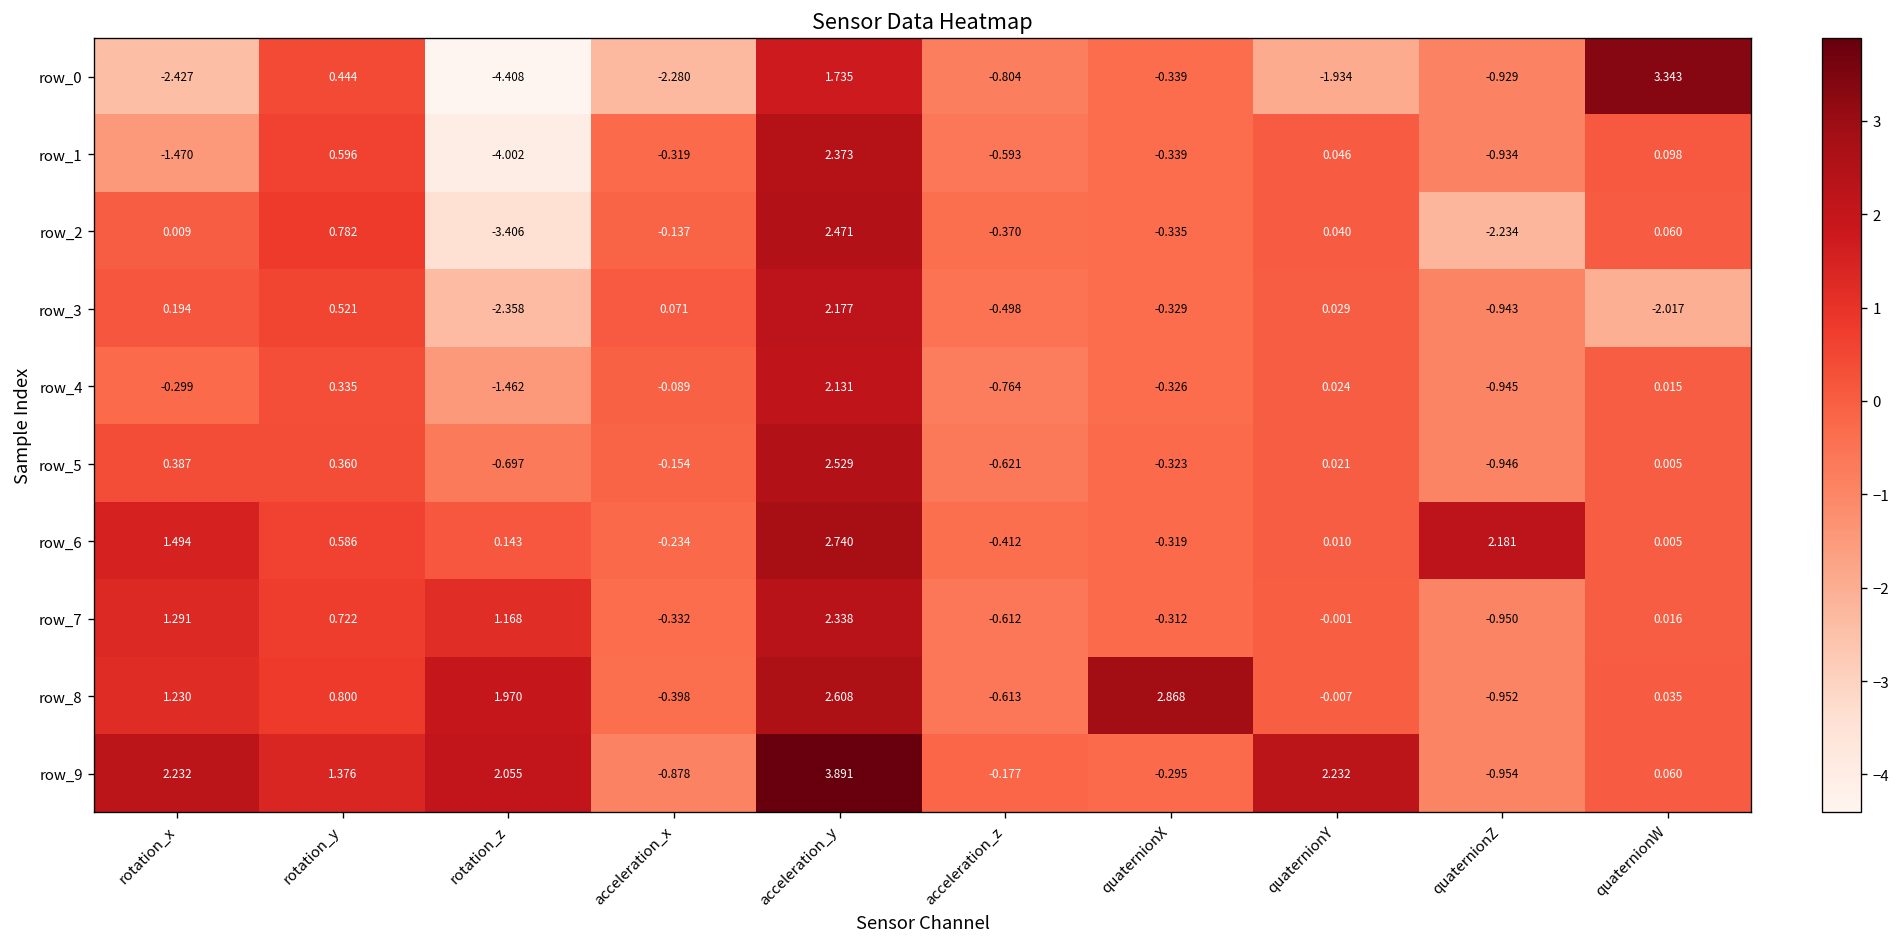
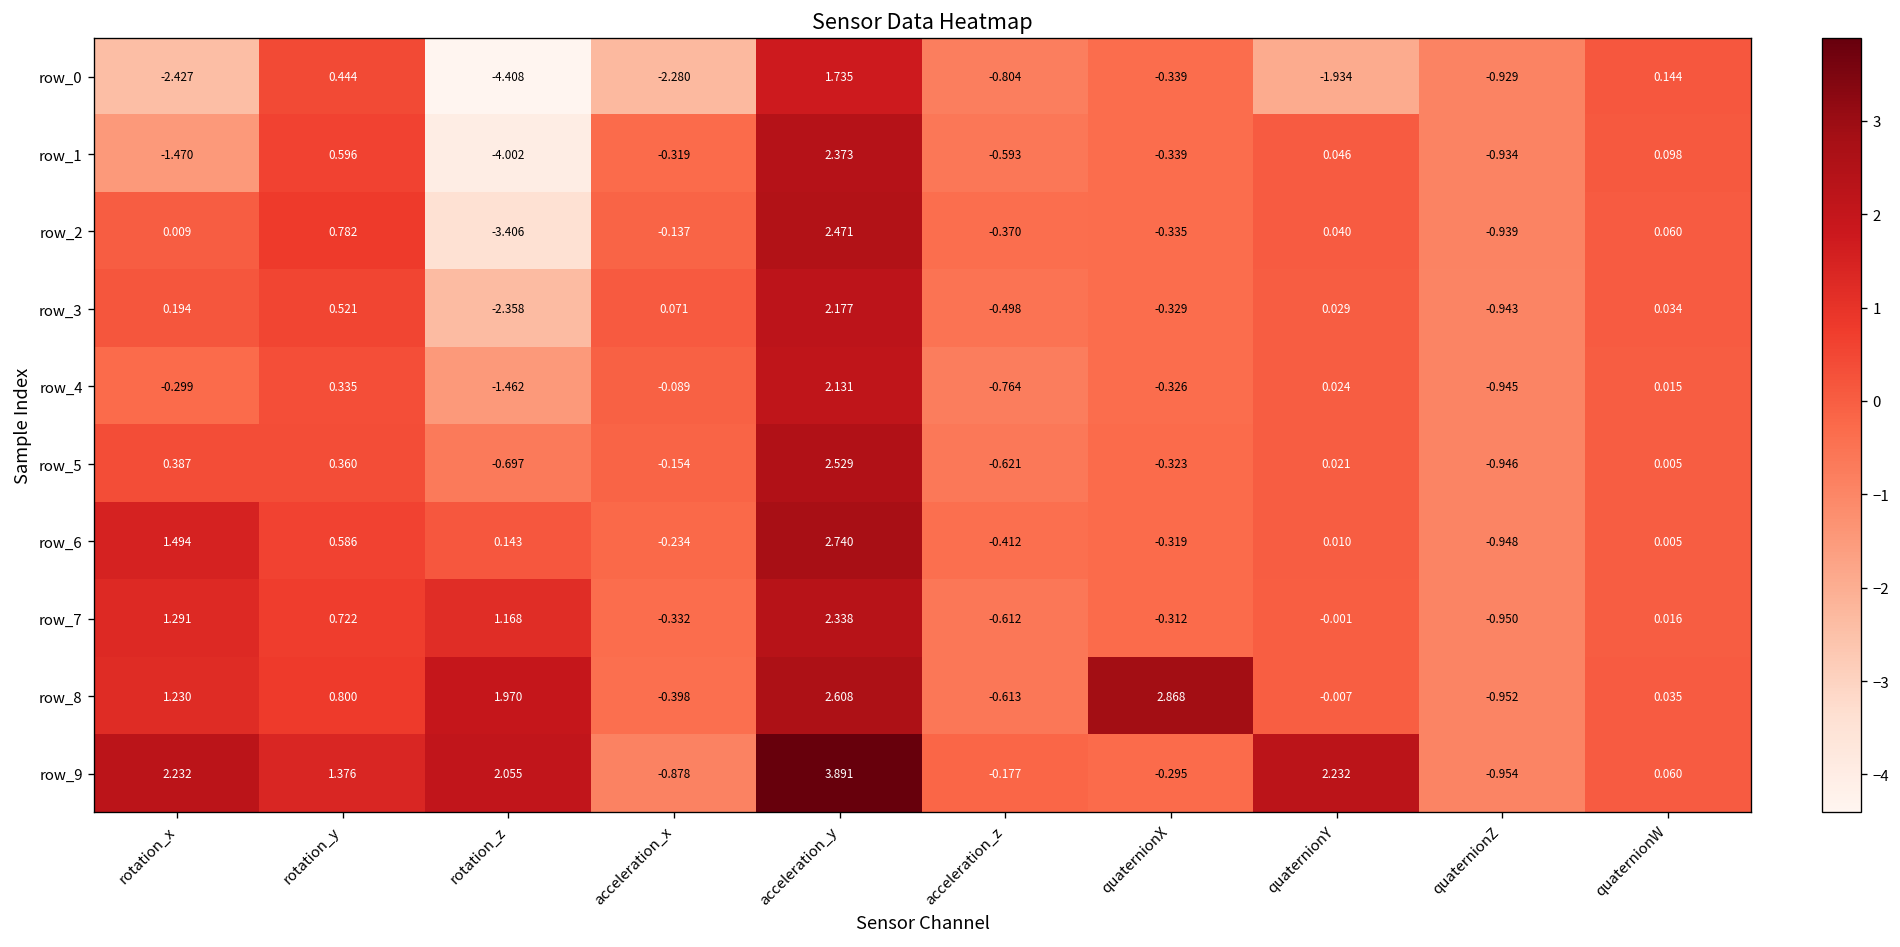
  {
    "row_0": {
      "rotation_x": -2.427,
      "rotation_y": 0.444,
      "rotation_z": -4.408,
      "acceleration_x": -2.280,
      "acceleration_y": 1.735,
      "acceleration_z": -0.804,
      "quaternionX": -0.339,
      "quaternionY": -1.934,
      "quaternionZ": -0.929,
-     "quaternionW": 3.343
+     "quaternionW": 0.144
    },
    "row_1": {
      "rotation_x": -1.470,
      "rotation_y": 0.596,
      "rotation_z": -4.002,
      "acceleration_x": -0.319,
      "acceleration_y": 2.373,
      "acceleration_z": -0.593,
      "quaternionX": -0.339,
      "quaternionY": 0.046,
      "quaternionZ": -0.934,
      "quaternionW": 0.098
    },
    "row_2": {
      "rotation_x": 0.009,
      "rotation_y": 0.782,
      "rotation_z": -3.406,
      "acceleration_x": -0.137,
      "acceleration_y": 2.471,
      "acceleration_z": -0.370,
      "quaternionX": -0.335,
      "quaternionY": 0.040,
-     "quaternionZ": -2.234,
+     "quaternionZ": -0.939,
      "quaternionW": 0.060
    },
    "row_3": {
      "rotation_x": 0.194,
      "rotation_y": 0.521,
      "rotation_z": -2.358,
      "acceleration_x": 0.071,
      "acceleration_y": 2.177,
      "acceleration_z": -0.498,
      "quaternionX": -0.329,
      "quaternionY": 0.029,
      "quaternionZ": -0.943,
-     "quaternionW": -2.017
+     "quaternionW": 0.034
    },
    "row_4": {
      "rotation_x": -0.299,
      "rotation_y": 0.335,
      "rotation_z": -1.462,
      "acceleration_x": -0.089,
      "acceleration_y": 2.131,
      "acceleration_z": -0.764,
      "quaternionX": -0.326,
      "quaternionY": 0.024,
      "quaternionZ": -0.945,
      "quaternionW": 0.015
    },
    "row_5": {
      "rotation_x": 0.387,
      "rotation_y": 0.360,
      "rotation_z": -0.697,
      "acceleration_x": -0.154,
      "acceleration_y": 2.529,
      "acceleration_z": -0.621,
      "quaternionX": -0.323,
      "quaternionY": 0.021,
      "quaternionZ": -0.946,
      "quaternionW": 0.005
    },
    "row_6": {
      "rotation_x": 1.494,
      "rotation_y": 0.586,
      "rotation_z": 0.143,
      "acceleration_x": -0.234,
      "acceleration_y": 2.740,
      "acceleration_z": -0.412,
      "quaternionX": -0.319,
      "quaternionY": 0.010,
-     "quaternionZ": 2.181,
+     "quaternionZ": -0.948,
      "quaternionW": 0.005
    },
    "row_7": {
      "rotation_x": 1.291,
      "rotation_y": 0.722,
      "rotation_z": 1.168,
      "acceleration_x": -0.332,
      "acceleration_y": 2.338,
      "acceleration_z": -0.612,
      "quaternionX": -0.312,
      "quaternionY": -0.001,
      "quaternionZ": -0.950,
      "quaternionW": 0.016
    },
    "row_8": {
      "rotation_x": 1.230,
      "rotation_y": 0.800,
      "rotation_z": 1.970,
      "acceleration_x": -0.398,
      "acceleration_y": 2.608,
      "acceleration_z": -0.613,
      "quaternionX": 2.868,
      "quaternionY": -0.007,
      "quaternionZ": -0.952,
      "quaternionW": 0.035
    },
    "row_9": {
      "rotation_x": 2.232,
      "rotation_y": 1.376,
      "rotation_z": 2.055,
      "acceleration_x": -0.878,
      "acceleration_y": 3.891,
      "acceleration_z": -0.177,
      "quaternionX": -0.295,
      "quaternionY": 2.232,
      "quaternionZ": -0.954,
      "quaternionW": 0.060
    }
  }
